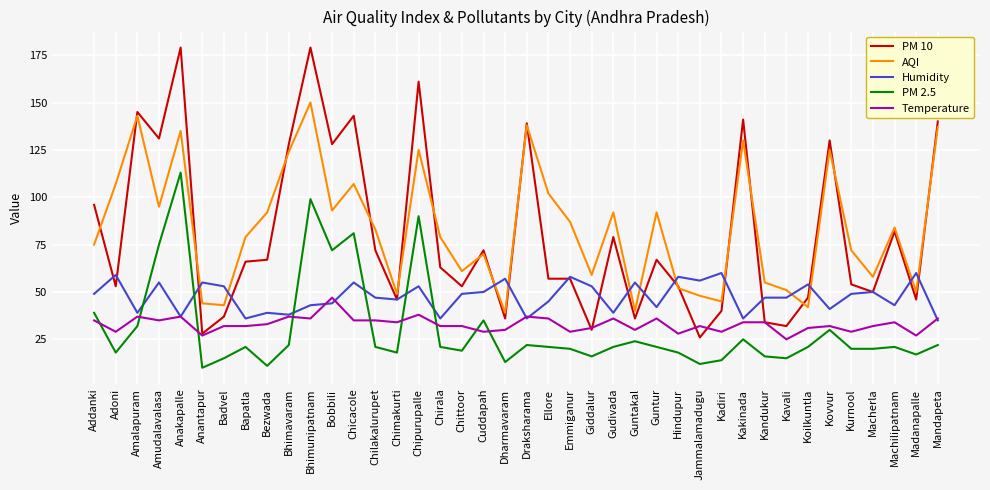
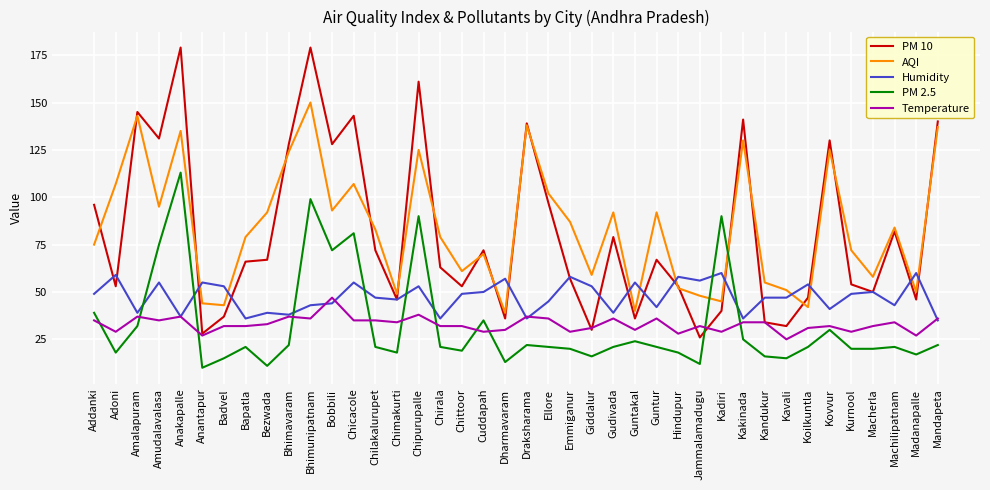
  {
    "PM 10": {
      "Addanki": 96,
      "Adoni": 53,
      "Amalapuram": 145,
      "Amudalavalasa": 131,
      "Anakapalle": 179,
      "Badvel": 37,
      "Bapatla": 66,
      "Bezwada": 67,
      "Bhimavaram": 128,
      "Bhimunipatnam": 179,
      "Bobbili": 128,
      "Chicacole": 143,
      "Chilakalurupet": 72,
      "Chipurupalle": 161,
      "Chirala": 63,
      "Chittoor": 53,
      "Cuddapah": 72,
      "Dharmavaram": 36,
-     "Ellore": 57,
+     "Ellore": 97,
      "Gudivada": 79,
      "Guntakal": 36,
      "Guntur": 67,
      "Jammalamadugu": 26,
      "Kadiri": 40,
      "Kakinada": 141,
      "Kavali": 32,
      "Koilkuntla": 47,
      "Kovvur": 130,
      "Kurnool": 54,
      "Machilipatnam": 82,
      "Madanapalle": 46,
      "Mandapeta": 140
    },
    "AQI": {
      "Addanki": 75,
      "Adoni": 107,
      "Amalapuram": 143,
      "Amudalavalasa": 95,
      "Anakapalle": 135,
      "Anantapur": 44,
      "Badvel": 43,
      "Bapatla": 79,
      "Bezwada": 92,
      "Bhimavaram": 124,
      "Bhimunipatnam": 150,
      "Bobbili": 93,
      "Chicacole": 107,
      "Chilakalurupet": 83,
      "Chimakurti": 49,
      "Chipurupalle": 125,
      "Chirala": 79,
      "Chittoor": 61,
      "Cuddapah": 70,
      "Dharmavaram": 39,
      "Ellore": 102,
      "Emmiganur": 87,
      "Giddalur": 59,
      "Gudivada": 92,
      "Guntakal": 40,
      "Guntur": 92,
      "Jammalamadugu": 48,
      "Kadiri": 45,
      "Kakinada": 130,
      "Kandukur": 55,
      "Kavali": 51,
      "Koilkuntla": 42,
      "Kovvur": 125,
      "Kurnool": 72,
      "Macherla": 58,
      "Machilipatnam": 84,
      "Madanapalle": 50,
      "Mandapeta": 137
    },
    "Humidity": {
      "Addanki": 49,
      "Adoni": 59,
      "Amalapuram": 39,
      "Amudalavalasa": 55,
      "Anantapur": 55,
      "Badvel": 53,
      "Bapatla": 36,
      "Bezwada": 39,
      "Bhimunipatnam": 43,
      "Bobbili": 44,
      "Chicacole": 55,
      "Chilakalurupet": 47,
      "Chipurupalle": 53,
      "Chirala": 36,
      "Chittoor": 49,
      "Cuddapah": 50,
      "Dharmavaram": 57,
      "Ellore": 45,
      "Giddalur": 53,
      "Gudivada": 39,
      "Guntakal": 55,
      "Guntur": 42,
      "Hindupur": 58,
      "Jammalamadugu": 56,
      "Kadiri": 60,
      "Kakinada": 36,
      "Kandukur": 47,
      "Kavali": 47,
      "Koilkuntla": 54,
      "Kovvur": 41,
      "Kurnool": 49,
      "Machilipatnam": 43,
      "Madanapalle": 60
    },
    "PM 2.5": {
      "Addanki": 39,
      "Adoni": 18,
      "Amalapuram": 32,
      "Amudalavalasa": 75,
      "Anakapalle": 113,
      "Anantapur": 10,
      "Badvel": 15,
      "Bapatla": 21,
      "Bezwada": 11,
      "Bhimavaram": 22,
      "Bhimunipatnam": 99,
      "Bobbili": 72,
      "Chicacole": 81,
      "Chilakalurupet": 21,
      "Chimakurti": 18,
      "Chipurupalle": 90,
      "Chirala": 21,
      "Chittoor": 19,
      "Cuddapah": 35,
      "Dharmavaram": 13,
      "Draksharama": 22,
      "Ellore": 21,
      "Emmiganur": 20,
      "Giddalur": 16,
      "Gudivada": 21,
      "Guntakal": 24,
      "Guntur": 21,
      "Hindupur": 18,
      "Jammalamadugu": 12,
-     "Kadiri": 14,
+     "Kadiri": 90,
      "Kakinada": 25,
      "Kandukur": 16,
      "Kavali": 15,
      "Koilkuntla": 21,
      "Kovvur": 30,
      "Kurnool": 20,
      "Macherla": 20,
      "Machilipatnam": 21,
      "Madanapalle": 17,
      "Mandapeta": 22
    },
    "Temperature": {
      "Addanki": 35,
      "Adoni": 29,
      "Amalapuram": 37,
      "Amudalavalasa": 35,
      "Badvel": 32,
      "Bapatla": 32,
      "Bezwada": 33,
      "Bhimunipatnam": 36,
      "Bobbili": 47,
      "Chicacole": 35,
      "Chilakalurupet": 35,
      "Chimakurti": 34,
      "Chipurupalle": 38,
      "Chirala": 32,
      "Chittoor": 32,
      "Cuddapah": 29,
      "Dharmavaram": 30,
      "Ellore": 36,
      "Emmiganur": 29,
      "Gudivada": 36,
      "Guntakal": 30,
      "Guntur": 36,
      "Hindupur": 28,
      "Jammalamadugu": 32,
      "Kadiri": 29,
      "Kakinada": 34,
      "Kavali": 25,
      "Koilkuntla": 31,
      "Kovvur": 32,
      "Kurnool": 29,
      "Macherla": 32,
      "Machilipatnam": 34,
      "Madanapalle": 27
    }
  }
